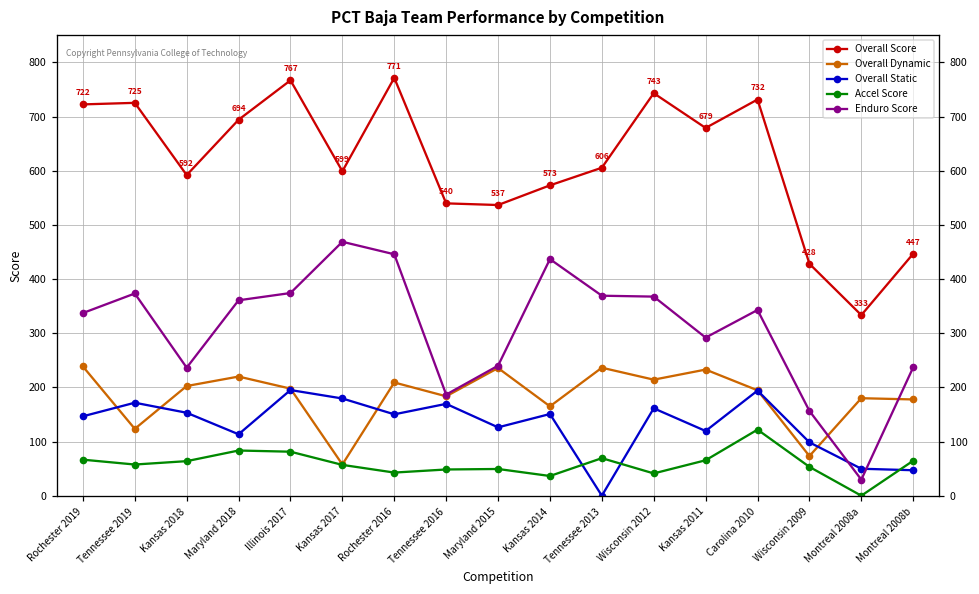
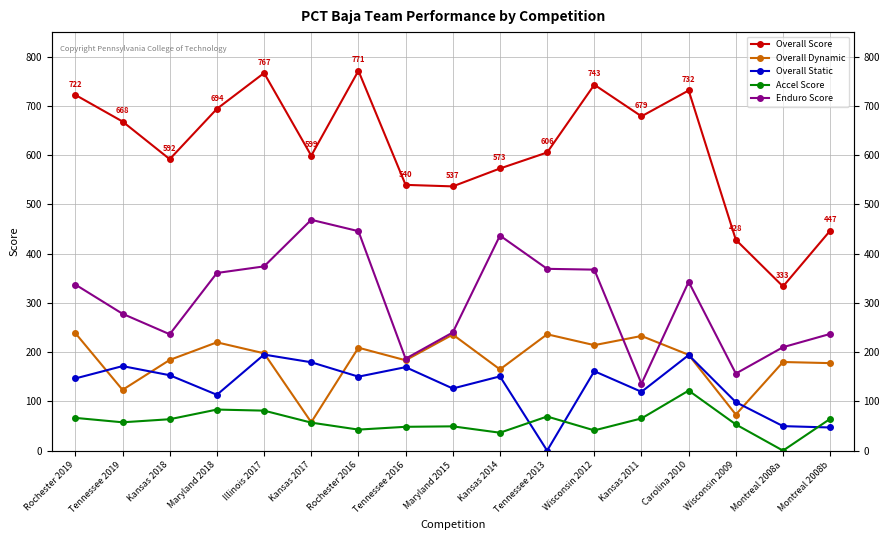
  {
    "Overall Score": {
      "Rochester 2019": 722,
-     "Tennessee 2019": 725,
+     "Tennessee 2019": 668,
      "Kansas 2018": 592,
      "Maryland 2018": 694,
      "Illinois 2017": 767,
      "Kansas 2017": 599,
      "Rochester 2016": 771,
      "Tennessee 2016": 540,
      "Maryland 2015": 537,
      "Kansas 2014": 573,
      "Tennessee 2013": 606,
      "Wisconsin 2012": 743,
      "Kansas 2011": 679,
      "Carolina 2010": 732,
      "Wisconsin 2009": 428,
      "Montreal 2008a": 333,
      "Montreal 2008b": 447
    },
    "Overall Dynamic": {
      "Rochester 2019": 240,
      "Tennessee 2019": 120,
-     "Kansas 2018": 200,
+     "Kansas 2018": 180,
      "Maryland 2018": 220,
      "Rochester 2016": 210,
      "Kansas 2014": 160,
      "Tennessee 2013": 240,
      "Wisconsin 2012": 210,
      "Kansas 2011": 230,
      "Wisconsin 2009": 70,
      "Montreal 2008a": 180,
      "Montreal 2008b": 180
    },
    "Overall Static": {
      "Rochester 2019": 150,
      "Tennessee 2019": 170,
      "Kansas 2018": 150,
      "Maryland 2018": 110,
      "Kansas 2017": 180,
      "Rochester 2016": 150,
      "Tennessee 2016": 170,
      "Maryland 2015": 130,
      "Kansas 2014": 150,
      "Tennessee 2013": 0,
      "Wisconsin 2012": 160,
      "Kansas 2011": 120,
      "Wisconsin 2009": 100,
      "Montreal 2008a": 50,
      "Montreal 2008b": 50
    },
    "Accel Score": {
      "Rochester 2019": 70,
      "Tennessee 2019": 60,
      "Kansas 2018": 60,
      "Maryland 2018": 80,
      "Illinois 2017": 80,
      "Rochester 2016": 40,
      "Tennessee 2016": 50,
      "Maryland 2015": 50,
      "Kansas 2014": 40,
      "Tennessee 2013": 70,
      "Wisconsin 2012": 40,
      "Kansas 2011": 70,
      "Carolina 2010": 120,
      "Wisconsin 2009": 50,
      "Montreal 2008a": 0,
      "Montreal 2008b": 60
    },
    "Enduro Score": {
      "Rochester 2019": 340,
-     "Tennessee 2019": 370,
+     "Tennessee 2019": 280,
      "Kansas 2018": 240,
      "Maryland 2018": 360,
      "Illinois 2017": 370,
      "Kansas 2017": 470,
      "Rochester 2016": 450,
      "Kansas 2014": 440,
      "Tennessee 2013": 370,
      "Wisconsin 2012": 370,
-     "Kansas 2011": 290,
+     "Kansas 2011": 140,
      "Carolina 2010": 340,
      "Wisconsin 2009": 160,
-     "Montreal 2008a": 30,
+     "Montreal 2008a": 210,
      "Montreal 2008b": 240
    }
  }
